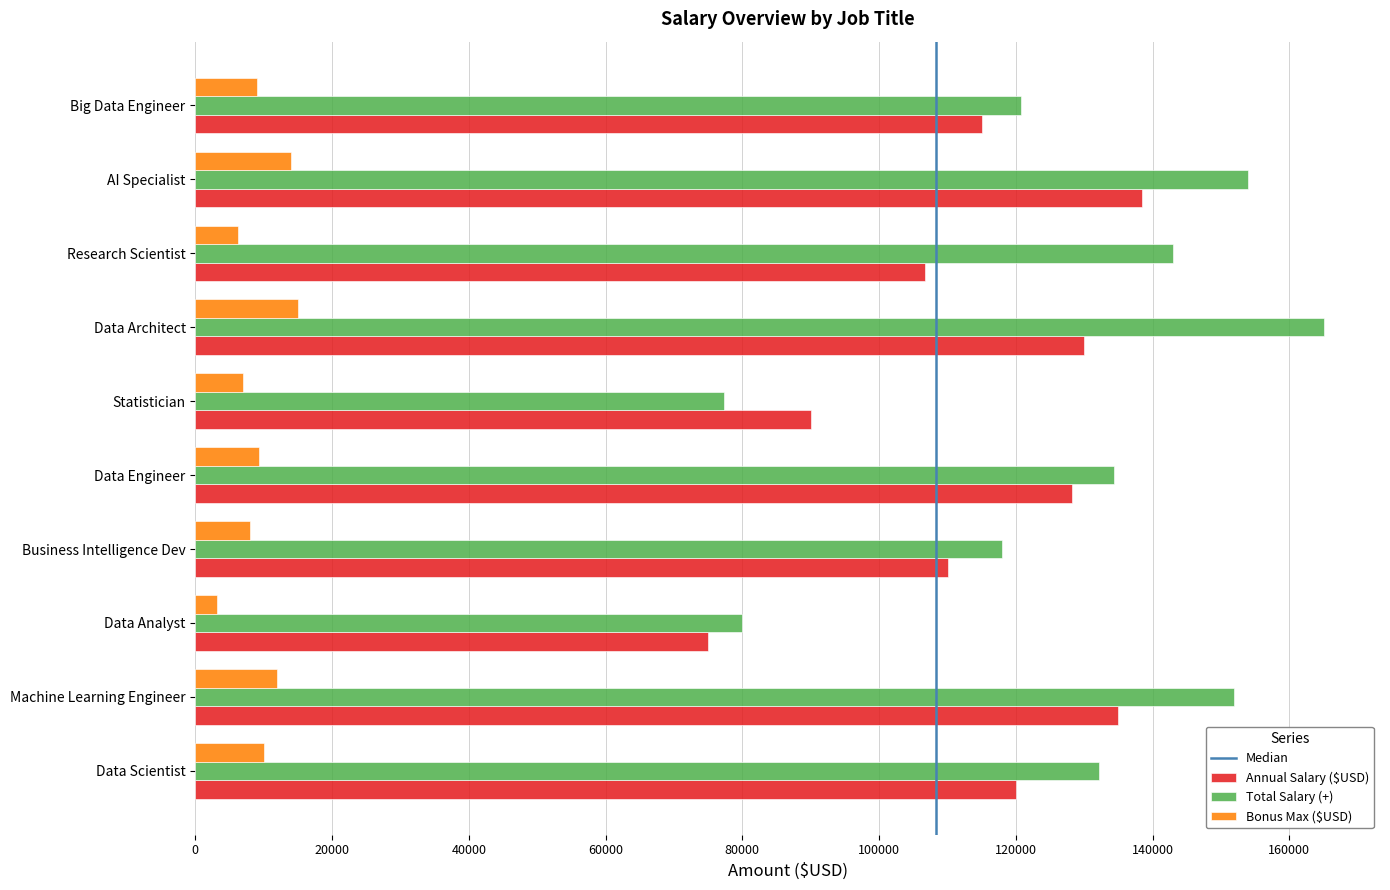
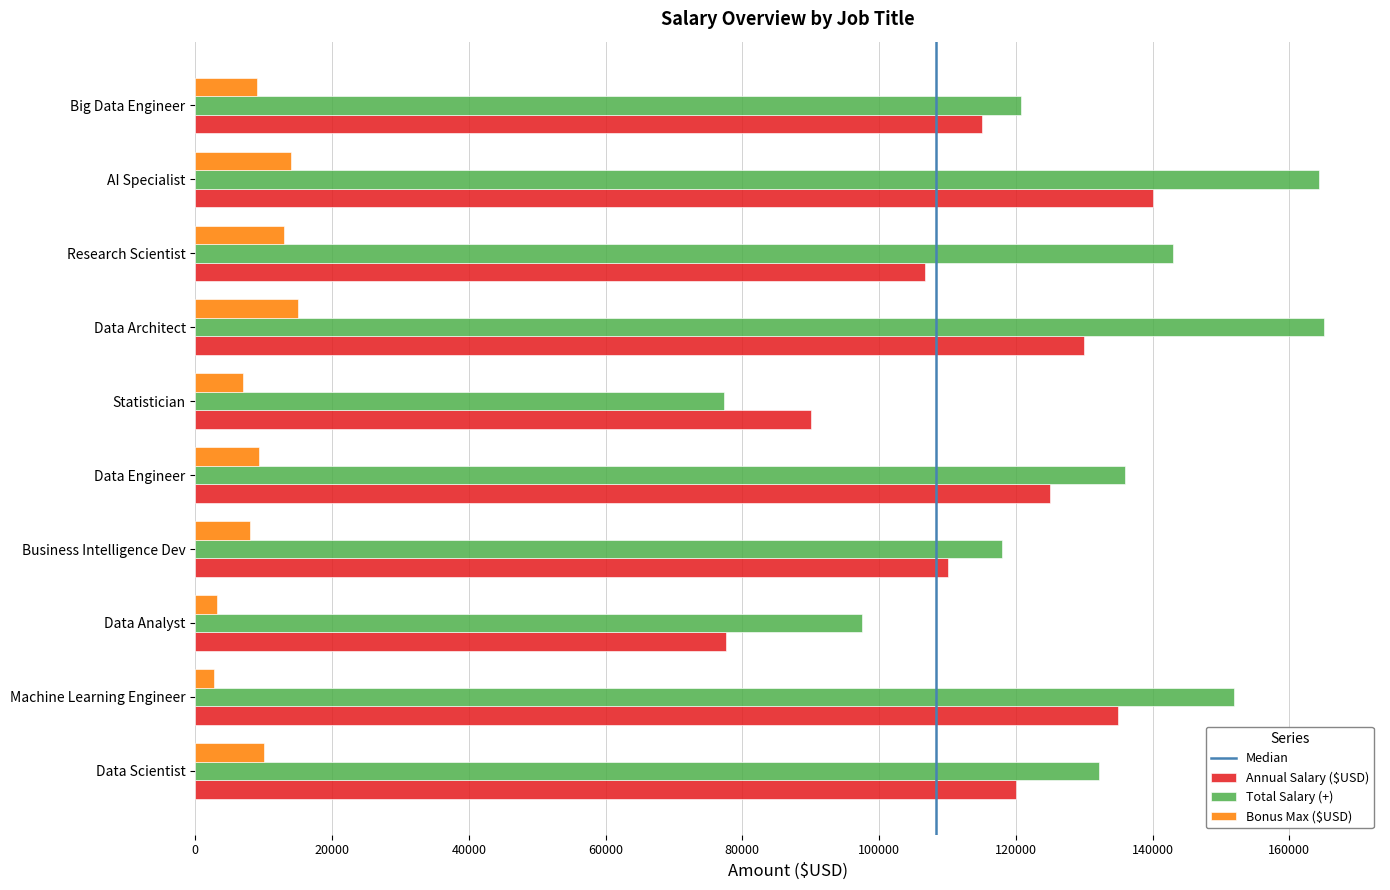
  {
    "Annual Salary ($USD)": {
      "Big Data Engineer": 115000,
-     "AI Specialist": 138000,
+     "AI Specialist": 140000,
      "Research Scientist": 107000,
      "Data Architect": 130000,
      "Statistician": 90000,
-     "Data Engineer": 128000,
+     "Data Engineer": 125000,
      "Business Intelligence Dev": 110000,
-     "Data Analyst": 75000,
+     "Data Analyst": 78000,
      "Machine Learning Engineer": 135000,
      "Data Scientist": 120000
    },
    "Total Salary (+)": {
      "Big Data Engineer": 121000,
-     "AI Specialist": 154000,
+     "AI Specialist": 164000,
      "Research Scientist": 143000,
      "Data Architect": 165000,
      "Statistician": 77000,
-     "Data Engineer": 134000,
+     "Data Engineer": 136000,
      "Business Intelligence Dev": 118000,
-     "Data Analyst": 80000,
+     "Data Analyst": 97000,
      "Machine Learning Engineer": 152000,
      "Data Scientist": 132000
    },
    "Bonus Max ($USD)": {
      "Big Data Engineer": 9000,
      "AI Specialist": 14000,
-     "Research Scientist": 6000,
+     "Research Scientist": 13000,
      "Data Architect": 15000,
      "Statistician": 7000,
      "Data Engineer": 9000,
      "Business Intelligence Dev": 8000,
      "Data Analyst": 3000,
-     "Machine Learning Engineer": 12000,
+     "Machine Learning Engineer": 3000,
      "Data Scientist": 10000
    }
  }
